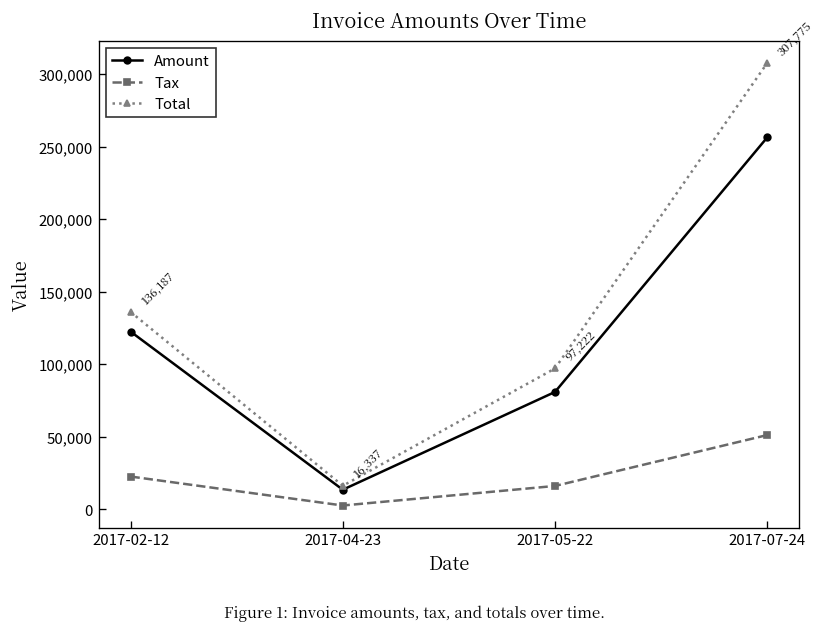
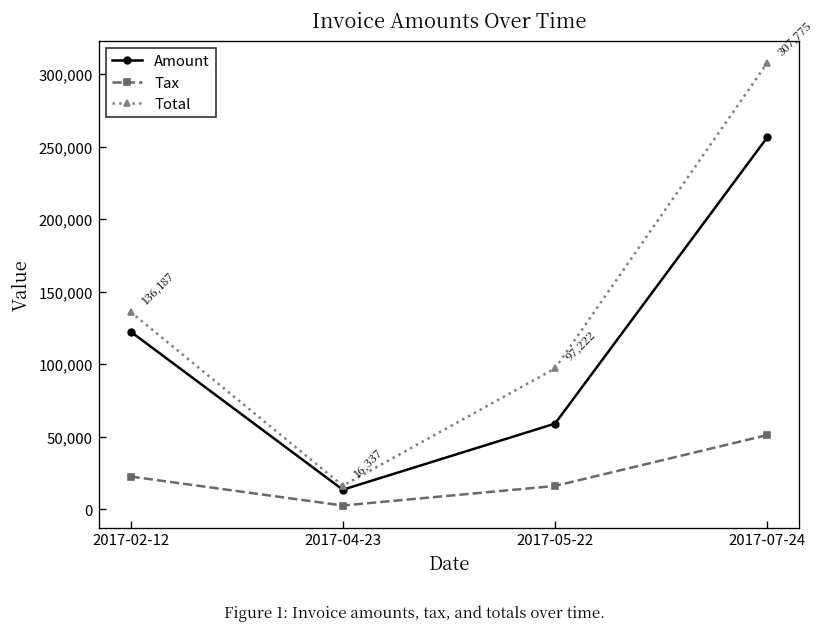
  {
    "Amount": {
      "2017-02-12": "123,000",
      "2017-04-23": "14,000",
-     "2017-05-22": "81,000",
+     "2017-05-22": "59,000",
      "2017-07-24": "256,000"
    }
  }
